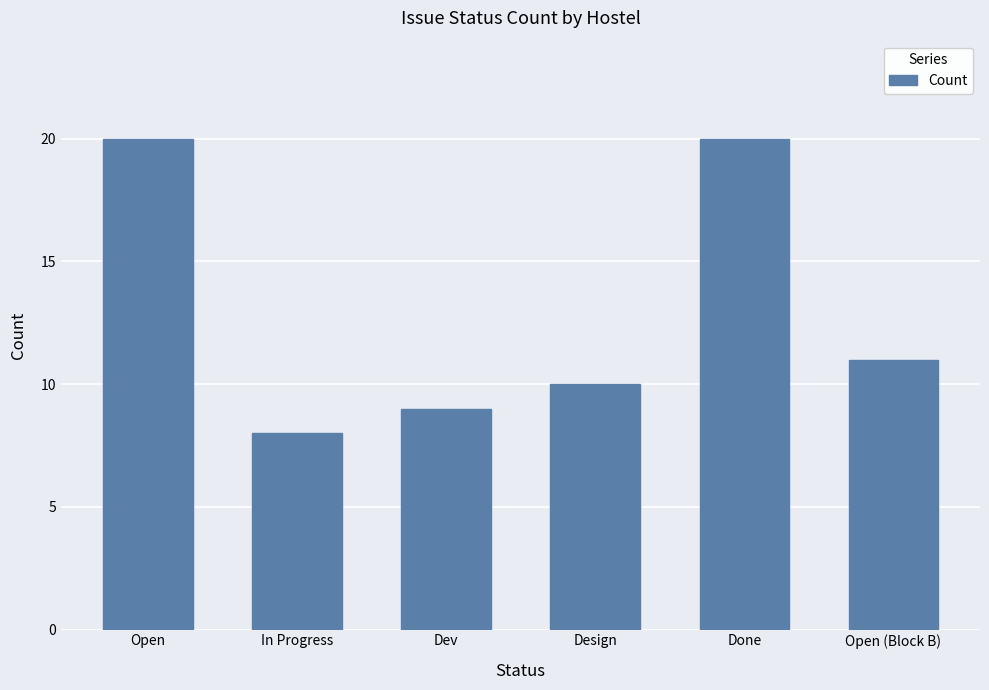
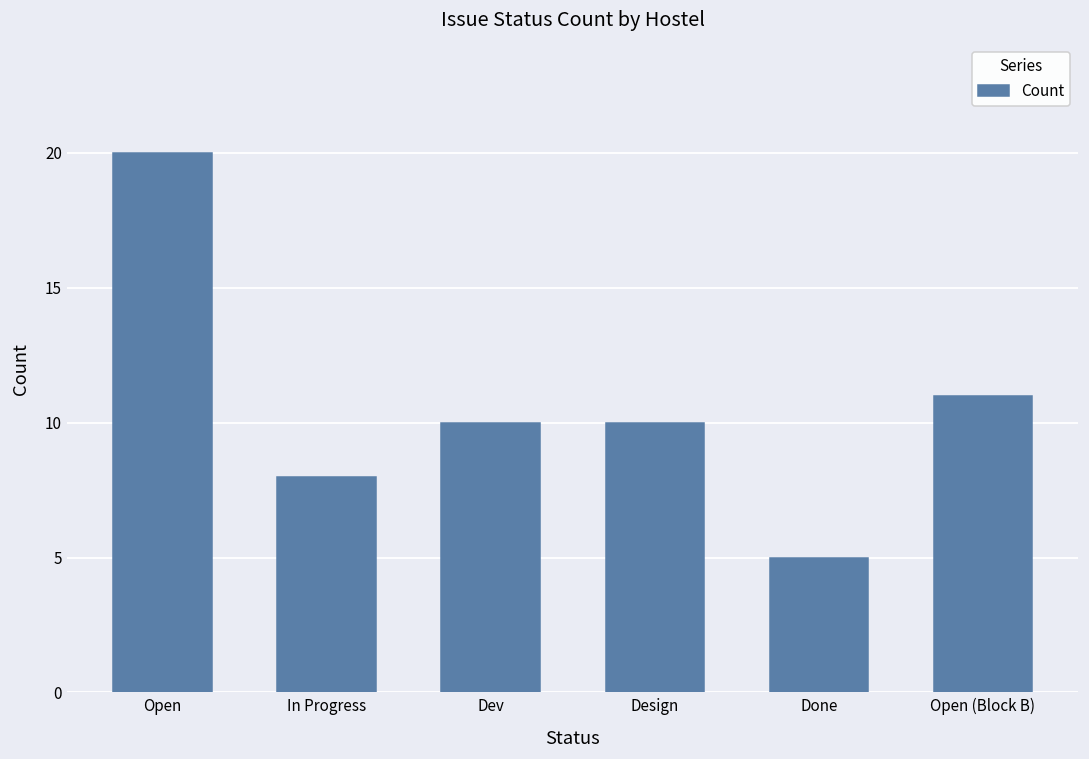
  {
    "Open": 20,
    "In Progress": 8,
-   "Dev": 9,
+   "Dev": 10,
    "Design": 10,
-   "Done": 20,
+   "Done": 5,
    "Open (Block B)": 11
  }
